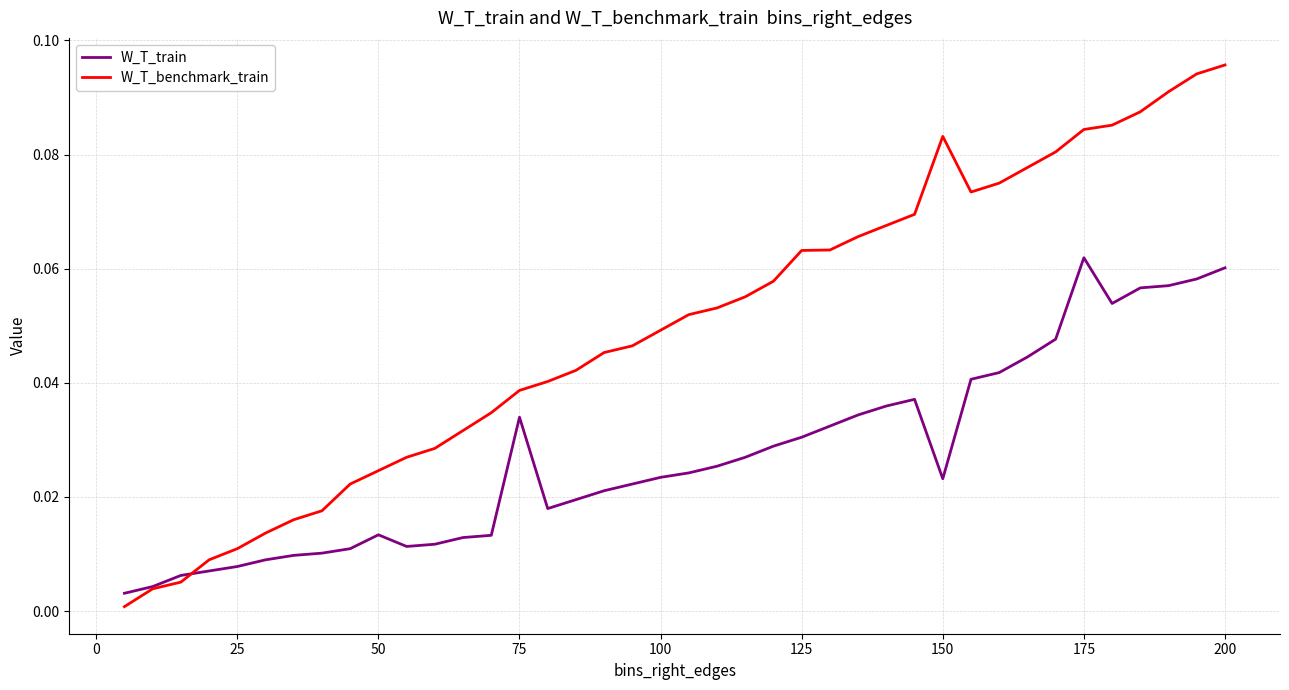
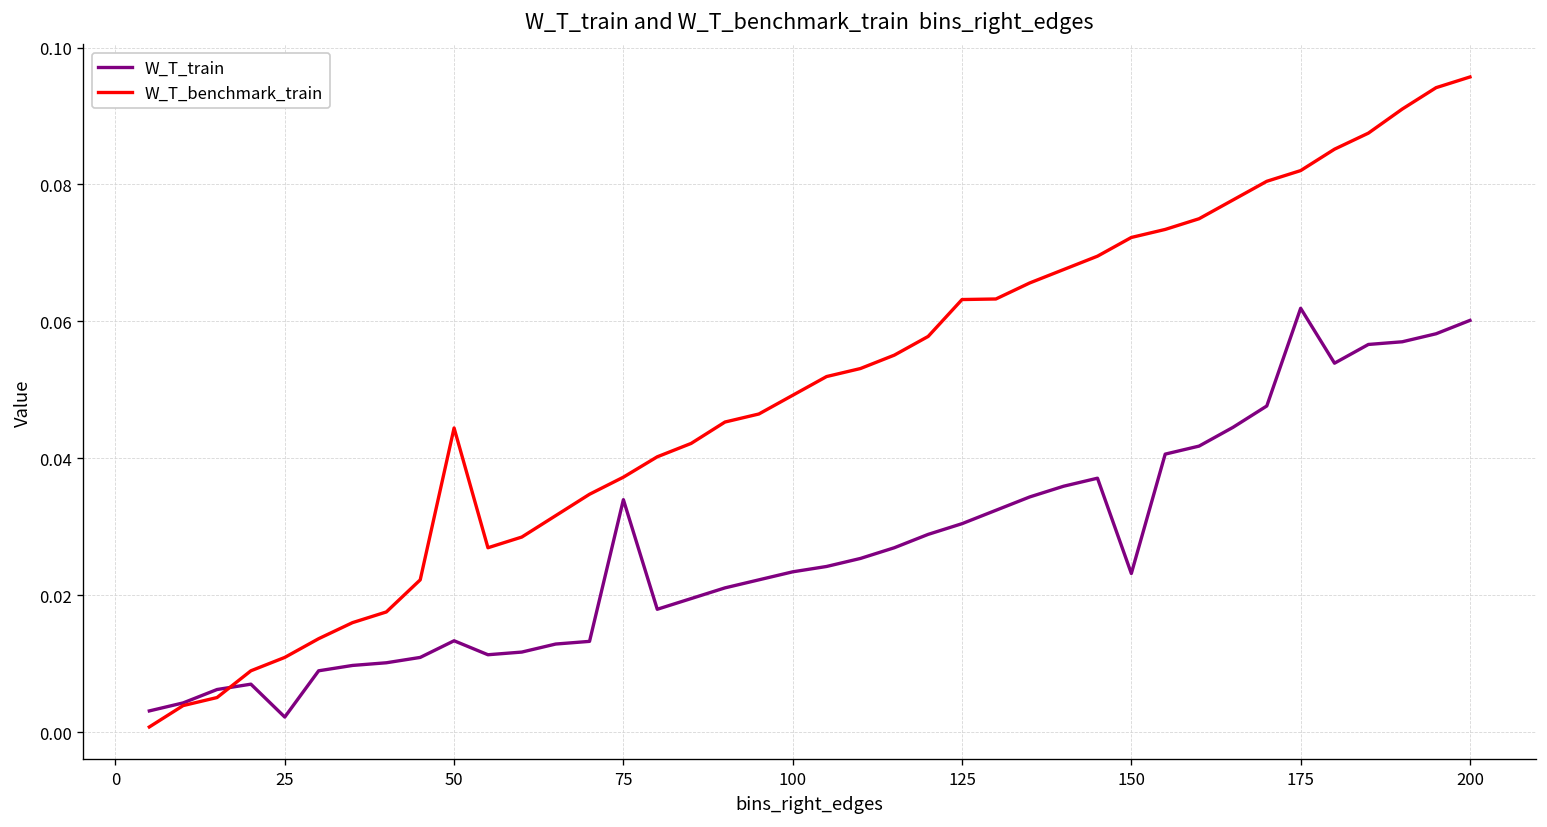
  {
    "W_T_train": {
-     "25": 0.008,
+     "25": 0.002,
      "50": 0.013,
      "75": 0.034,
      "100": 0.023,
      "125": 0.030,
      "150": 0.023,
      "175": 0.062,
      "200": 0.060
    },
    "W_T_benchmark_train": {
      "25": 0.011,
-     "50": 0.025,
-     "75": 0.039,
+     "50": 0.044,
+     "75": 0.037,
      "100": 0.049,
      "125": 0.063,
-     "150": 0.083,
-     "175": 0.084,
+     "150": 0.072,
+     "175": 0.082,
      "200": 0.096
    }
  }
